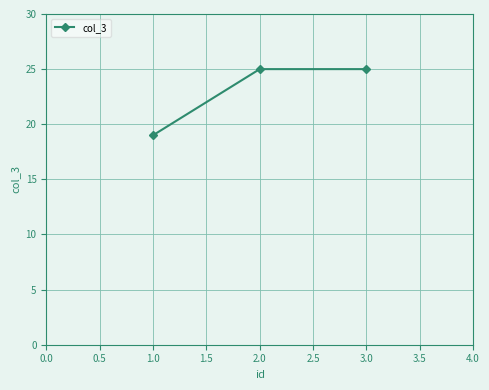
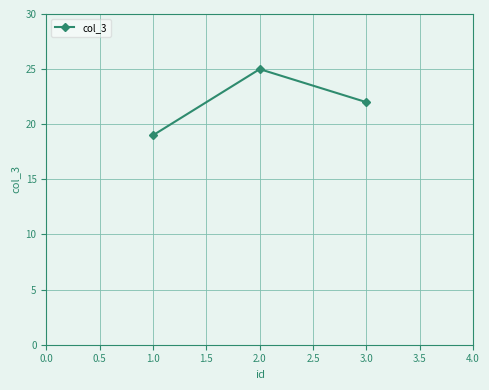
  {
    "1.0": 19,
    "2.0": 25,
-   "3.0": 25
+   "3.0": 22
  }
